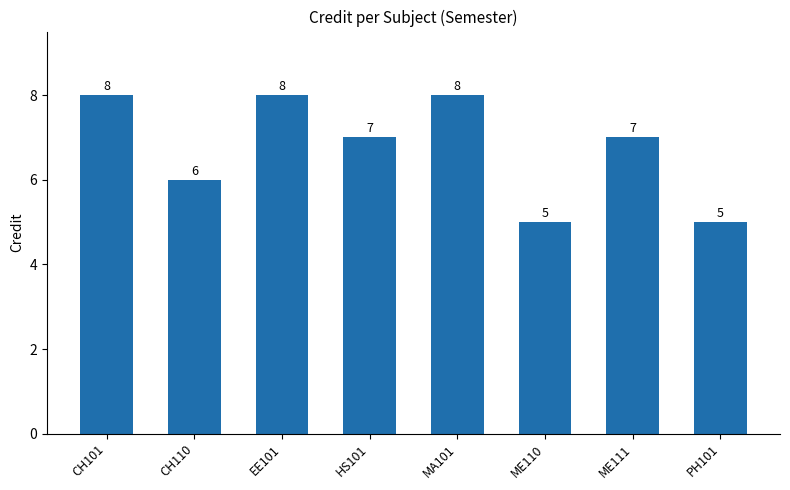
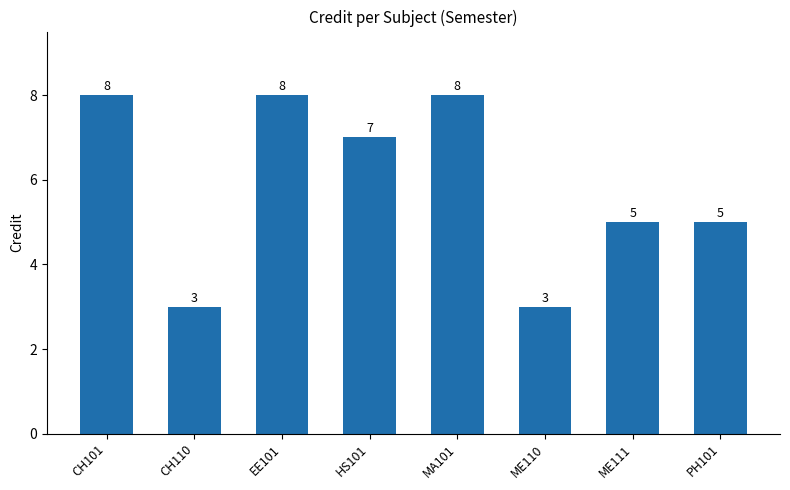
  {
    "CH101": 8,
-   "CH110": 6,
+   "CH110": 3,
    "EE101": 8,
    "HS101": 7,
    "MA101": 8,
-   "ME110": 5,
-   "ME111": 7,
+   "ME110": 3,
+   "ME111": 5,
    "PH101": 5
  }
